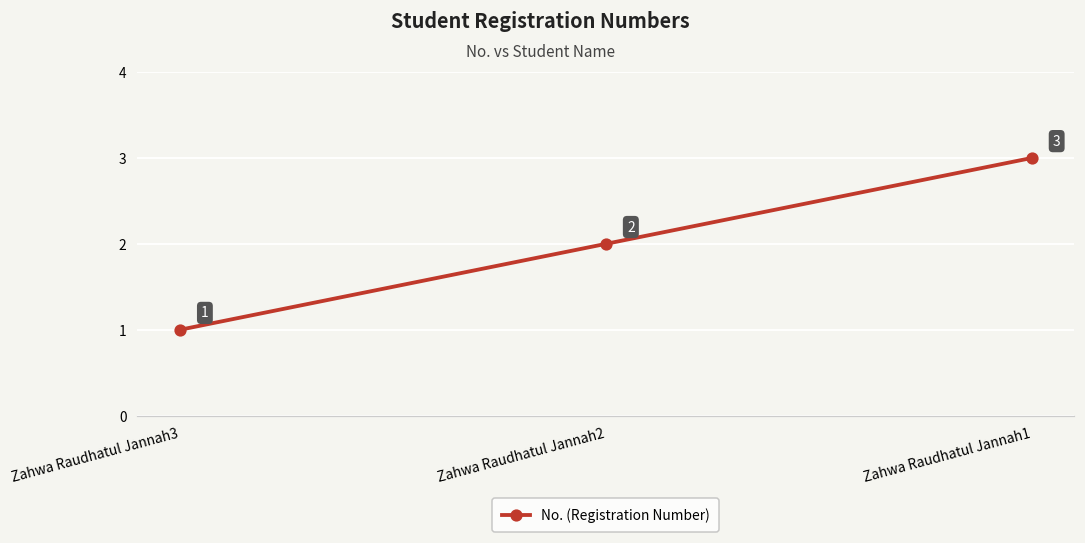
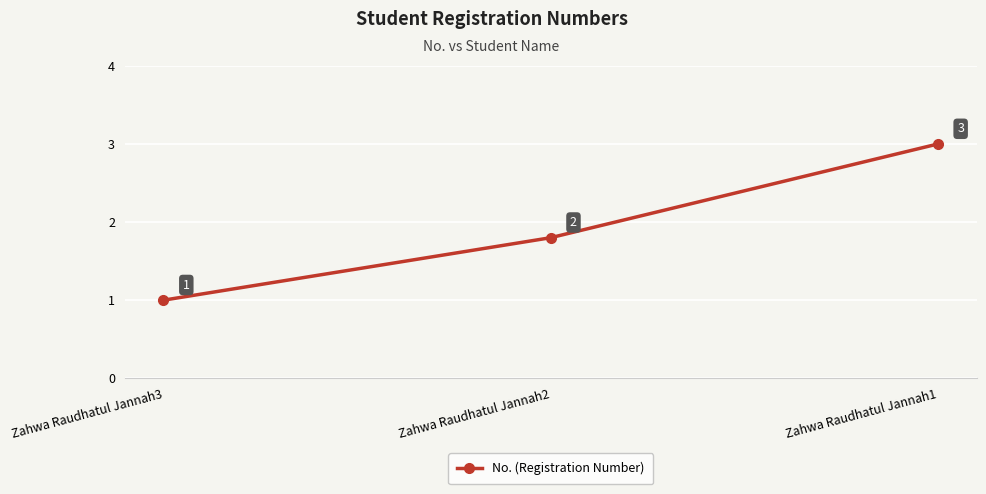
  {
-   "Zahwa Raudhatul Jannah2": 2.0
+   "Zahwa Raudhatul Jannah2": 1.8
  }
